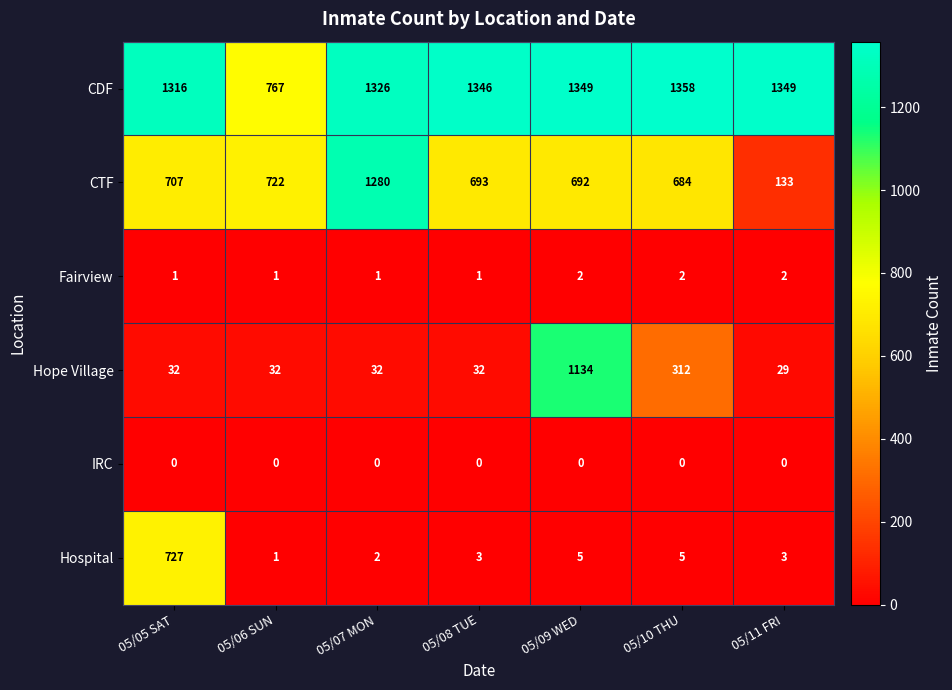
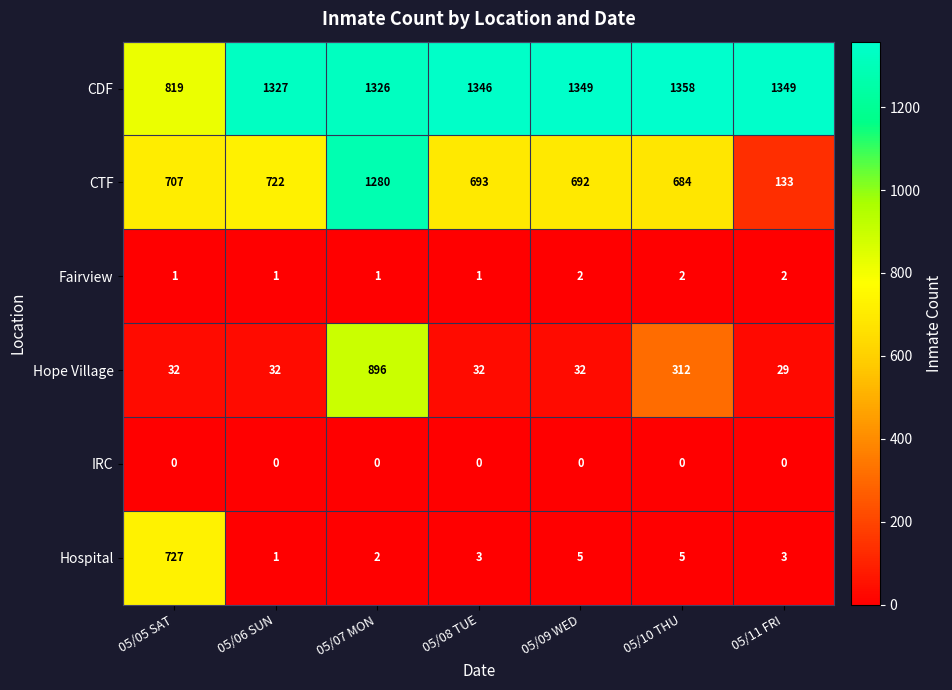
  {
    "CDF": {
-     "05/05 SAT": 1316,
-     "05/06 SUN": 767,
+     "05/05 SAT": 819,
+     "05/06 SUN": 1327,
      "05/07 MON": 1326,
      "05/08 TUE": 1346,
      "05/09 WED": 1349,
      "05/10 THU": 1358,
      "05/11 FRI": 1349
    },
    "CTF": {
      "05/05 SAT": 707,
      "05/06 SUN": 722,
      "05/07 MON": 1280,
      "05/08 TUE": 693,
      "05/09 WED": 692,
      "05/10 THU": 684,
      "05/11 FRI": 133
    },
    "Fairview": {
      "05/05 SAT": 1,
      "05/06 SUN": 1,
      "05/07 MON": 1,
      "05/08 TUE": 1,
      "05/09 WED": 2,
      "05/10 THU": 2,
      "05/11 FRI": 2
    },
    "Hope Village": {
      "05/05 SAT": 32,
      "05/06 SUN": 32,
-     "05/07 MON": 32,
+     "05/07 MON": 896,
      "05/08 TUE": 32,
-     "05/09 WED": 1134,
+     "05/09 WED": 32,
      "05/10 THU": 312,
      "05/11 FRI": 29
    },
    "IRC": {
      "05/05 SAT": 0,
      "05/06 SUN": 0,
      "05/07 MON": 0,
      "05/08 TUE": 0,
      "05/09 WED": 0,
      "05/10 THU": 0,
      "05/11 FRI": 0
    },
    "Hospital": {
      "05/05 SAT": 727,
      "05/06 SUN": 1,
      "05/07 MON": 2,
      "05/08 TUE": 3,
      "05/09 WED": 5,
      "05/10 THU": 5,
      "05/11 FRI": 3
    }
  }
